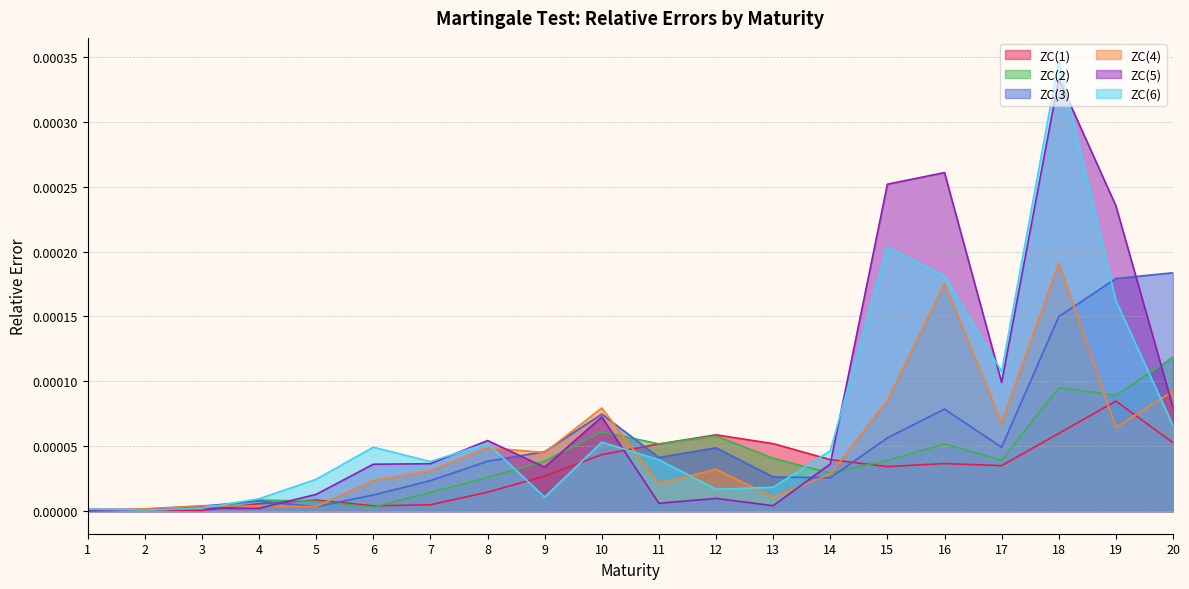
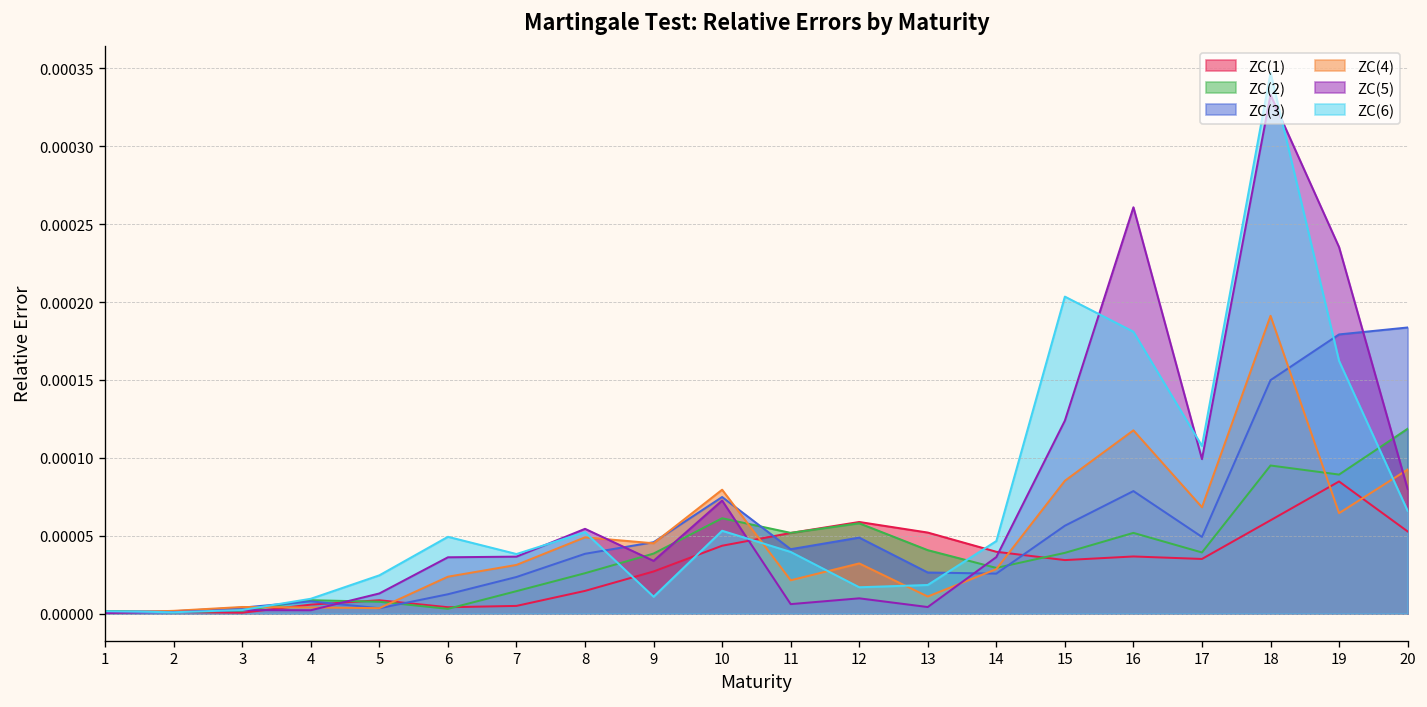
  {
    "ZC(1)": {
      "7": 0.000005,
      "8": 0.000015,
      "9": 0.000027,
      "10": 0.000044,
      "13": 0.000052,
      "14": 0.000040,
      "15": 0.000034,
      "16": 0.000037,
      "17": 0.000035,
      "18": 0.000060,
      "19": 0.000085,
      "20": 0.000053
    },
    "ZC(2)": {
      "7": 0.000014,
      "8": 0.000026,
      "9": 0.000039,
      "10": 0.000061,
      "13": 0.000041,
      "15": 0.000039,
      "16": 0.000052,
      "17": 0.000039,
      "18": 0.000095,
      "19": 0.000089,
      "20": 0.000119
    },
    "ZC(3)": {
      "6": 0.000012,
      "7": 0.000024,
      "8": 0.000038,
      "10": 0.000075,
      "12": 0.000049,
      "13": 0.000026,
      "14": 0.000026,
      "15": 0.000056,
      "16": 0.000079,
      "17": 0.000049,
      "18": 0.000150,
      "19": 0.000179,
      "20": 0.000184
    },
    "ZC(4)": {
      "6": 0.000024,
      "7": 0.000031,
      "8": 0.000049,
      "10": 0.000080,
      "11": 0.000021,
      "12": 0.000032,
      "13": 0.000011,
      "15": 0.000085,
-     "16": 0.000175,
+     "16": 0.000118,
      "17": 0.000068,
      "18": 0.000191,
      "19": 0.000064,
      "20": 0.000092
    },
    "ZC(5)": {
      "5": 0.000013,
      "6": 0.000036,
      "8": 0.000054,
      "9": 0.000034,
      "10": 0.000073,
      "11": 0.000006,
      "12": 0.000010,
      "13": 0.000004,
      "14": 0.000036,
-     "15": 0.000252,
+     "15": 0.000124,
      "16": 0.000261,
      "17": 0.000099,
      "19": 0.000235,
      "20": 0.000080
    },
    "ZC(6)": {
      "5": 0.000025,
      "6": 0.000049,
      "8": 0.000052,
      "9": 0.000011,
      "10": 0.000053,
      "12": 0.000017,
      "13": 0.000018,
      "14": 0.000047,
      "15": 0.000203,
      "16": 0.000181,
      "17": 0.000108,
      "19": 0.000162,
      "20": 0.000066
    }
  }
